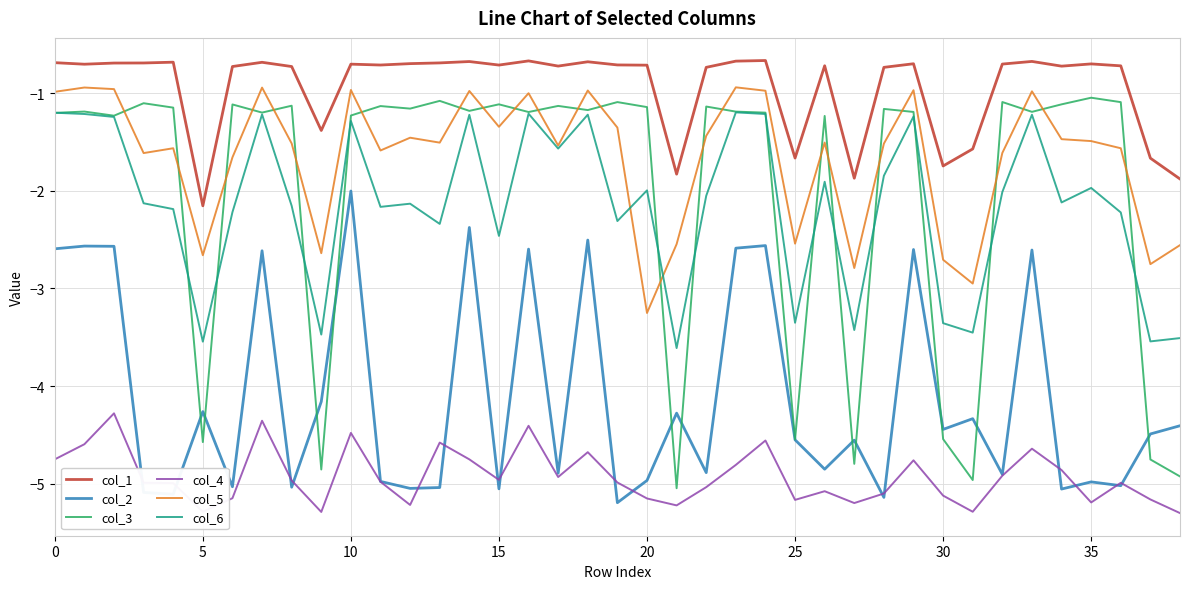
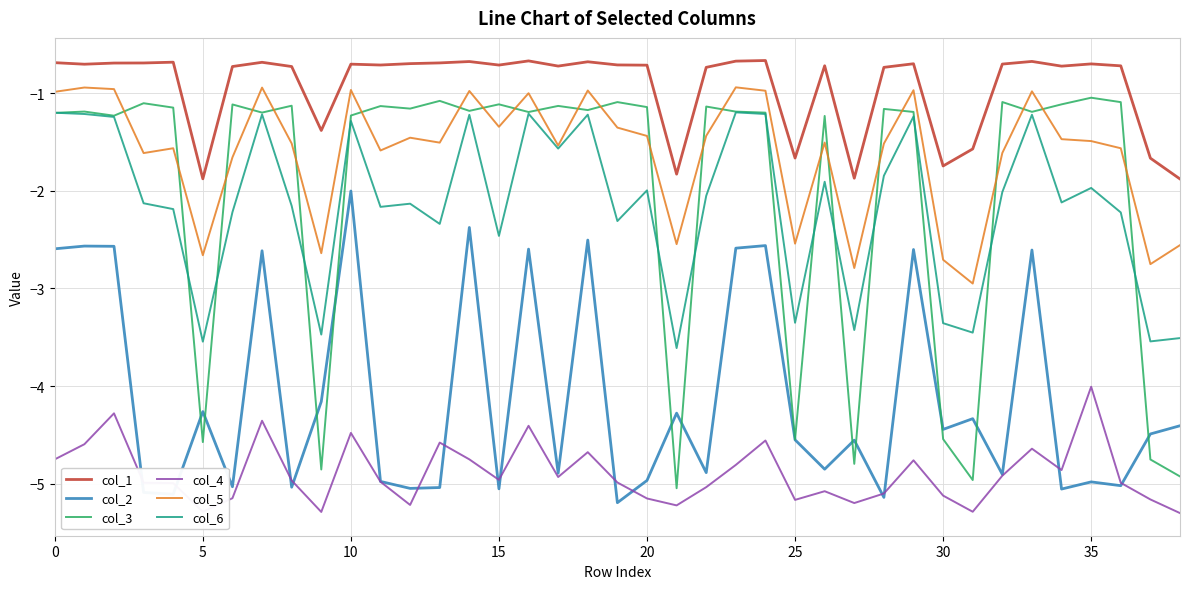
  {
    "col_1": {
      "0": -0.7,
-     "5": -2.2,
+     "5": -1.9,
      "10": -0.7,
      "15": -0.7,
      "20": -0.7,
      "25": -1.7,
      "30": -1.7,
      "35": -0.7
    },
    "col_2": {
      "0": -2.6,
      "5": -4.3,
      "10": -2.0,
      "15": -5.1,
      "20": -5.0,
      "30": -4.4,
      "35": -5.0
    },
    "col_4": {
      "0": -4.8,
      "10": -4.5,
      "15": -5.0,
      "20": -5.2,
      "25": -5.2,
      "30": -5.1,
-     "35": -5.2
+     "35": -4.0
    },
    "col_5": {
      "0": -1.0,
      "5": -2.7,
      "10": -1.0,
      "15": -1.3,
-     "20": -3.3,
+     "20": -1.4,
      "25": -2.5,
      "30": -2.7,
      "35": -1.5
    }
  }
